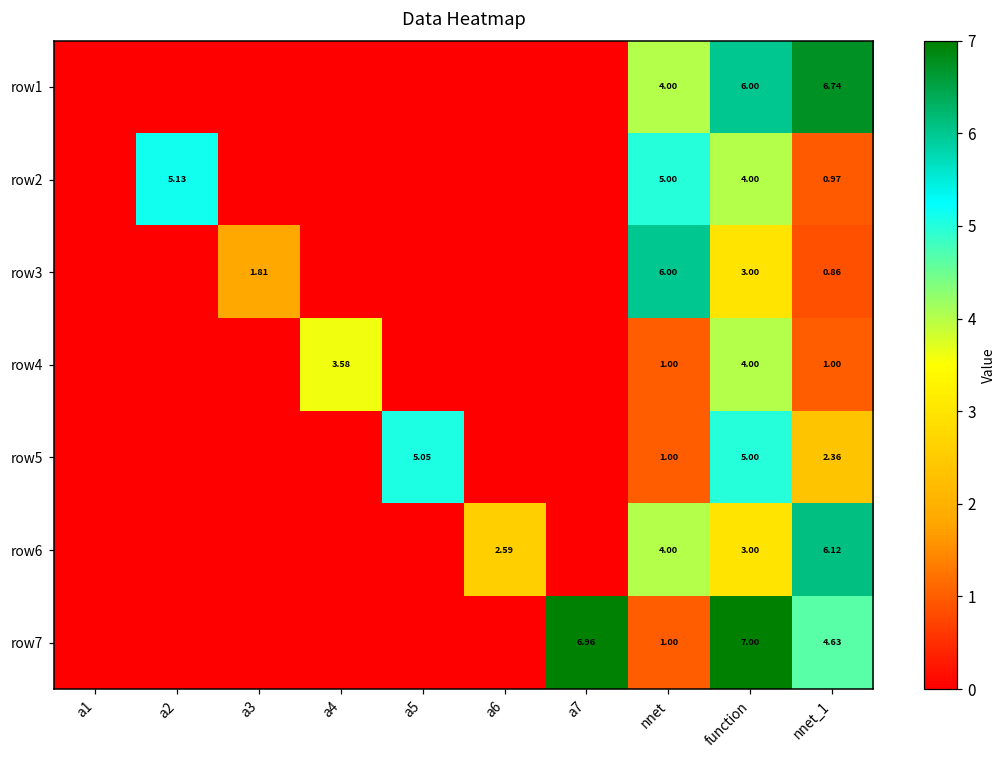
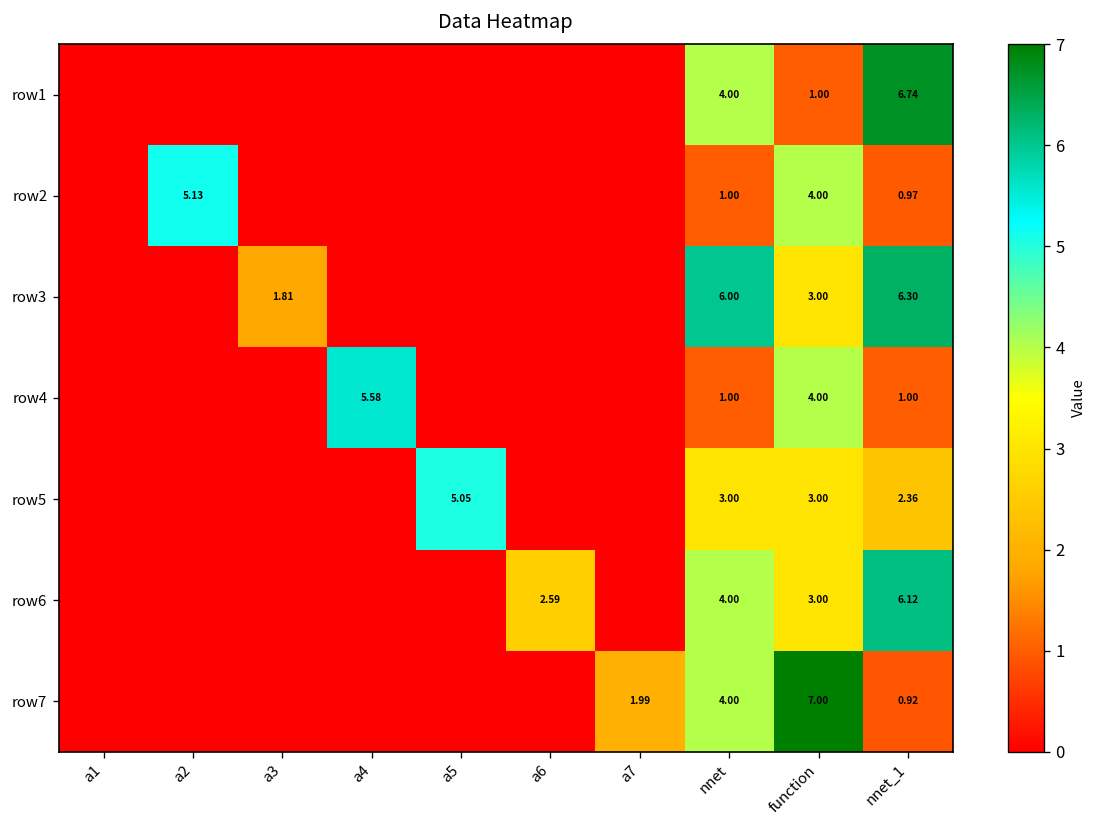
  {
    "row1": {
      "nnet": 4.00,
-     "function": 6.00,
+     "function": 1.00,
      "nnet_1": 6.74
    },
    "row2": {
      "a2": 5.13,
-     "nnet": 5.00,
+     "nnet": 1.00,
      "function": 4.00,
      "nnet_1": 0.97
    },
    "row3": {
      "a3": 1.81,
      "nnet": 6.00,
      "function": 3.00,
-     "nnet_1": 0.86
+     "nnet_1": 6.30
    },
    "row4": {
-     "a4": 3.58,
+     "a4": 5.58,
      "nnet": 1.00,
      "function": 4.00,
      "nnet_1": 1.00
    },
    "row5": {
      "a5": 5.05,
-     "nnet": 1.00,
-     "function": 5.00,
+     "nnet": 3.00,
+     "function": 3.00,
      "nnet_1": 2.36
    },
    "row6": {
      "a6": 2.59,
      "nnet": 4.00,
      "function": 3.00,
      "nnet_1": 6.12
    },
    "row7": {
-     "a7": 6.96,
-     "nnet": 1.00,
+     "a7": 1.99,
+     "nnet": 4.00,
      "function": 7.00,
-     "nnet_1": 4.63
+     "nnet_1": 0.92
    }
  }
